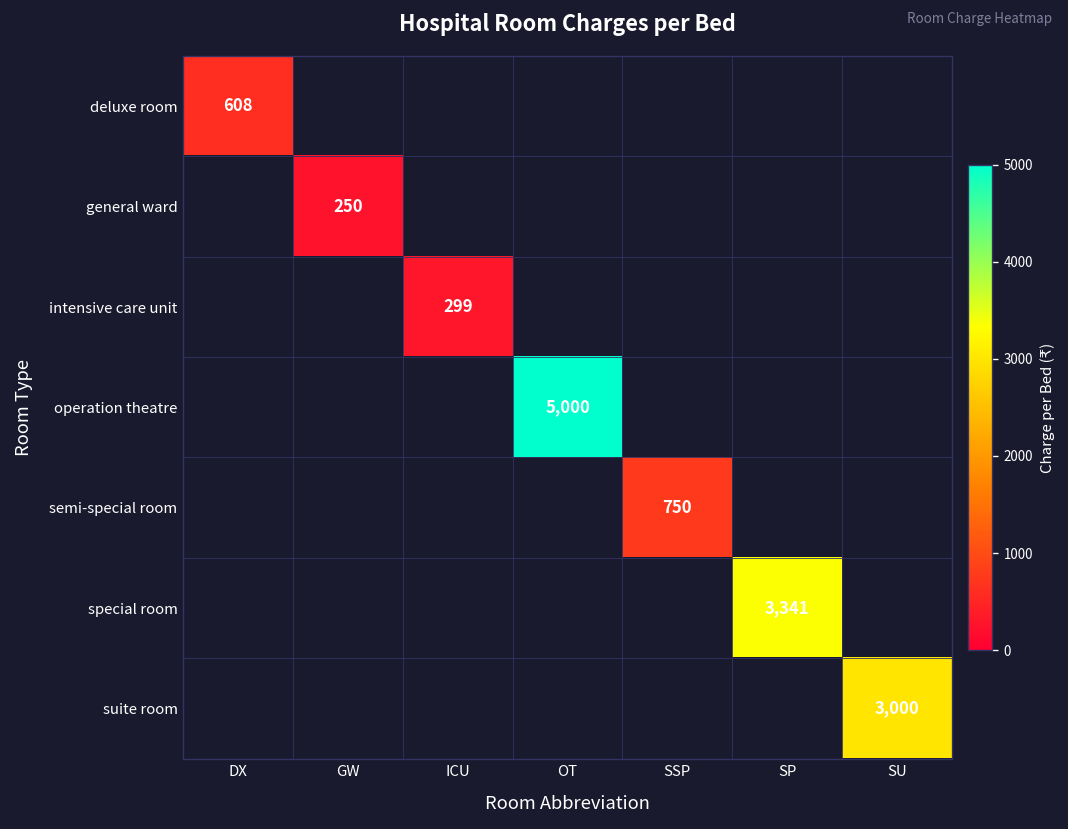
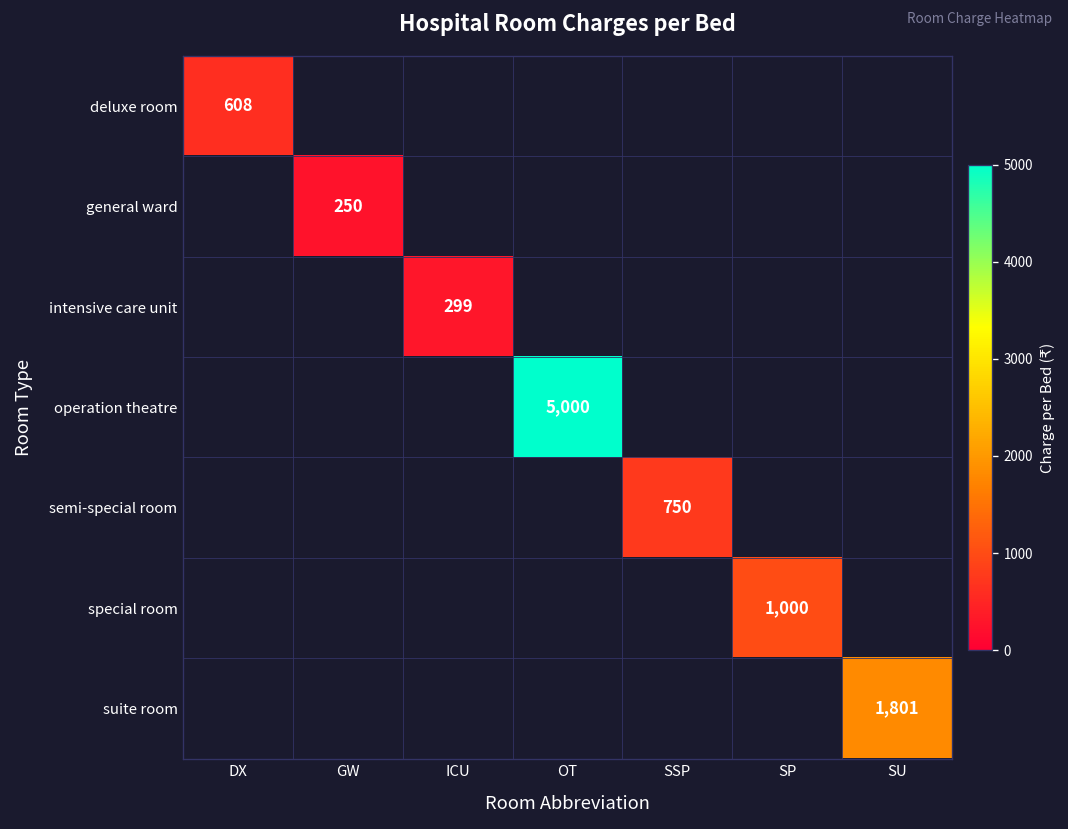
  {
    "deluxe room": {
      "DX": "608"
    },
    "general ward": {
      "GW": "250"
    },
    "intensive care unit": {
      "ICU": "299"
    },
    "operation theatre": {
      "OT": "5,000"
    },
    "semi-special room": {
      "SSP": "750"
    },
    "special room": {
-     "SP": "3,341"
+     "SP": "1,000"
    },
    "suite room": {
-     "SU": "3,000"
+     "SU": "1,801"
    }
  }
